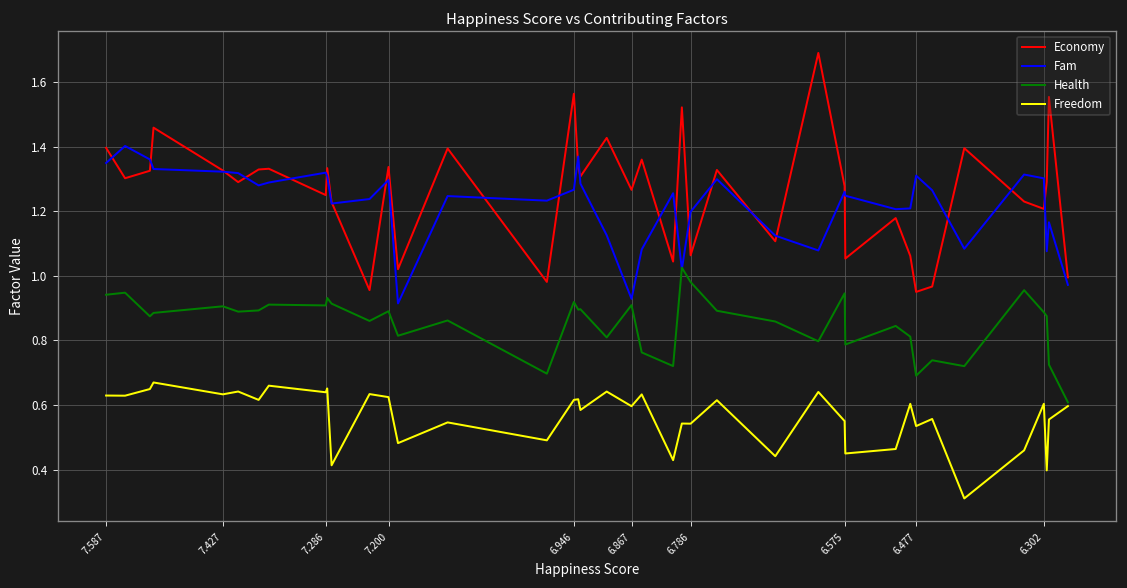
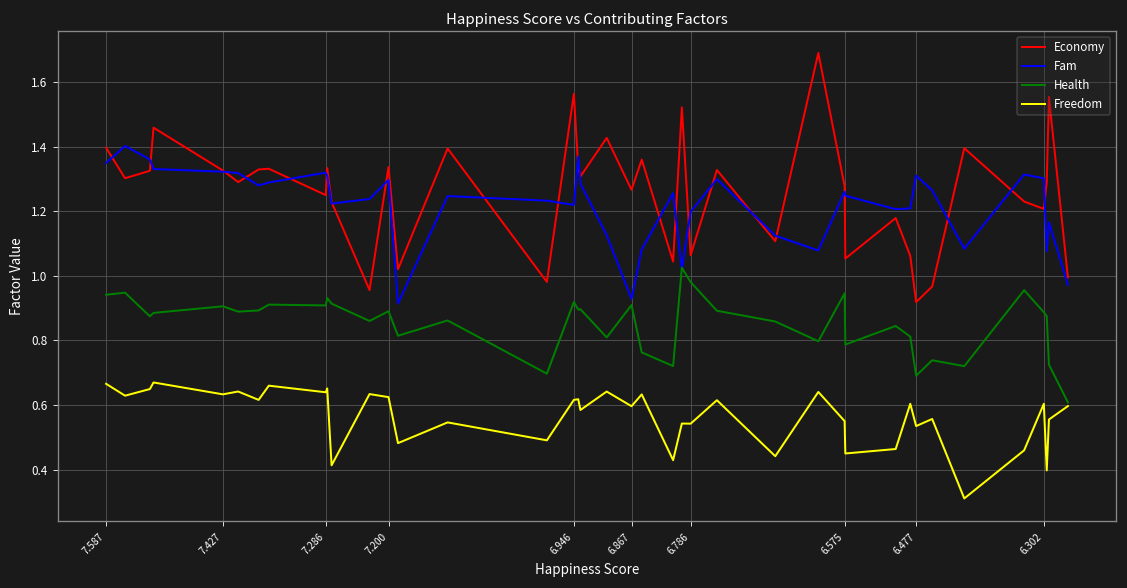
  {
    "Economy": {
      "7.587": 1.40,
      "7.286": 1.25,
      "7.200": 1.34,
      "6.946": 1.56,
      "6.867": 1.27,
      "6.786": 1.06,
      "6.575": 1.28,
-     "6.477": 0.95,
+     "6.477": 0.92,
      "6.302": 1.21
    },
    "Fam": {
      "7.587": 1.35,
      "7.286": 1.32,
      "7.200": 1.30,
-     "6.946": 1.27,
+     "6.946": 1.22,
      "6.867": 0.93,
      "6.786": 1.20,
      "6.575": 1.26,
      "6.477": 1.31,
      "6.302": 1.30
    },
    "Health": {
      "7.587": 0.94,
      "7.427": 0.91,
      "7.286": 0.91,
      "7.200": 0.89,
      "6.946": 0.92,
      "6.867": 0.91,
      "6.786": 0.98,
      "6.575": 0.95,
      "6.477": 0.69,
      "6.302": 0.89
    },
    "Freedom": {
-     "7.587": 0.63,
+     "7.587": 0.67,
      "7.427": 0.63,
      "7.286": 0.64,
      "7.200": 0.62,
      "6.946": 0.62,
      "6.867": 0.60,
      "6.786": 0.54,
      "6.575": 0.55,
      "6.477": 0.53,
      "6.302": 0.60
    }
  }
